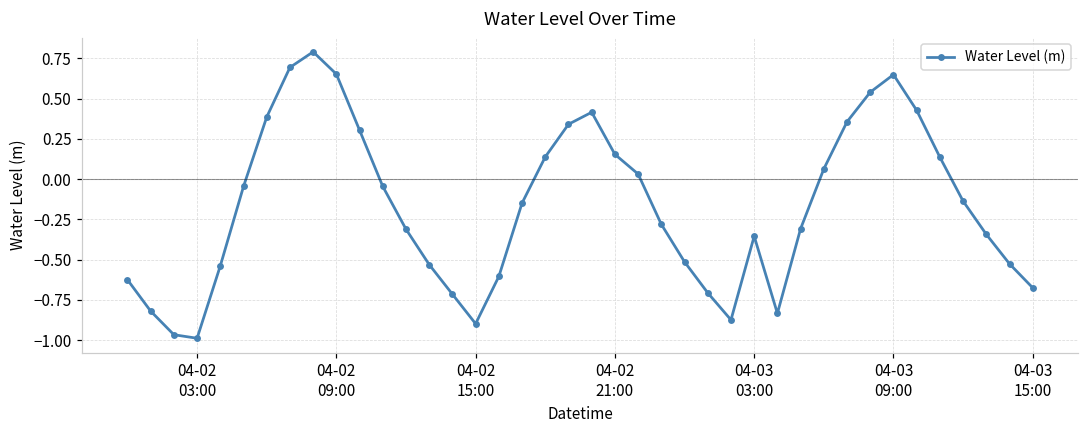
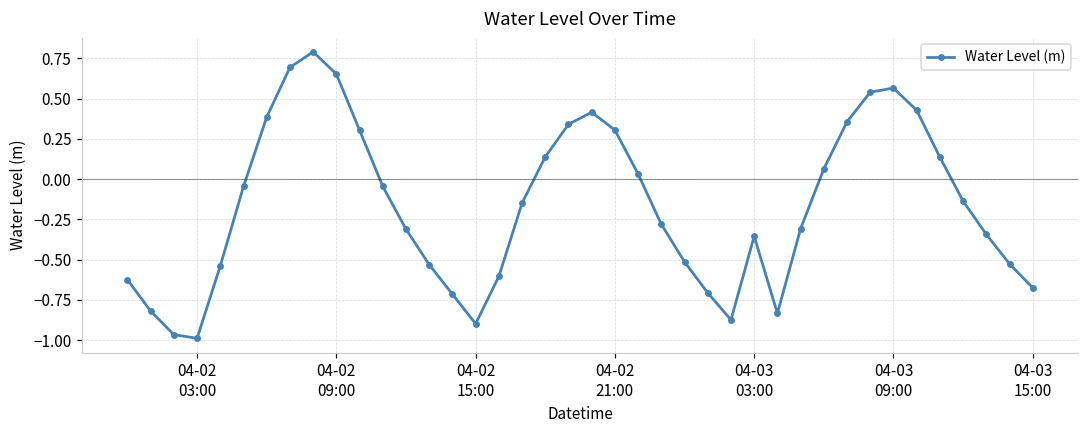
  {
    "04-02 03:00": -0.99,
    "04-02 09:00": 0.65,
    "04-02 15:00": -0.90,
-   "04-02 21:00": 0.15,
+   "04-02 21:00": 0.30,
    "04-03 03:00": -0.35,
-   "04-03 09:00": 0.65,
+   "04-03 09:00": 0.57,
    "04-03 15:00": -0.67
  }
